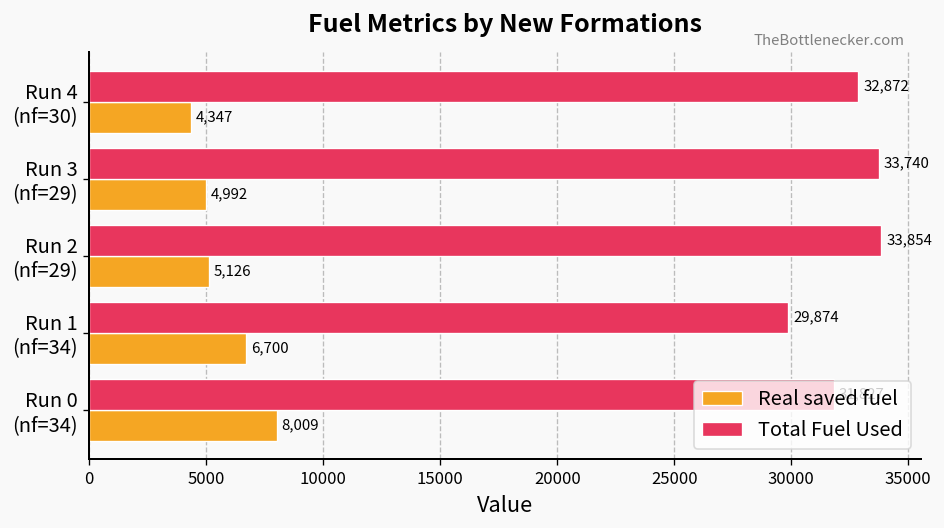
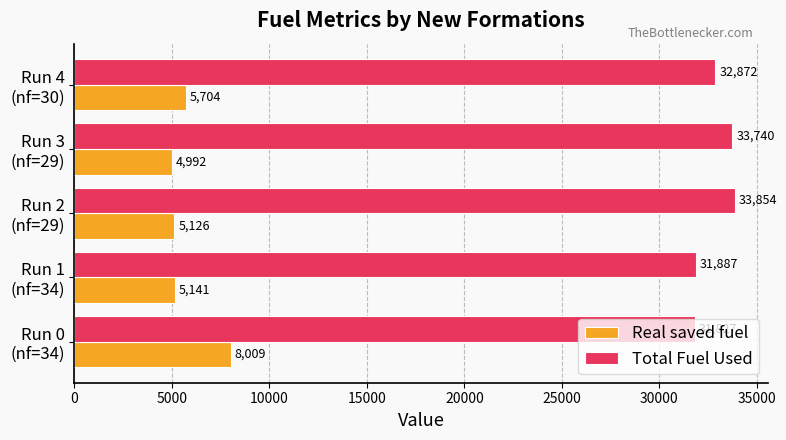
  {
    "Real saved fuel": {
-     "Run 4 (nf=30)": "4,347",
+     "Run 4 (nf=30)": "5,704",
      "Run 3 (nf=29)": "4,992",
      "Run 2 (nf=29)": "5,126",
-     "Run 1 (nf=34)": "6,700",
+     "Run 1 (nf=34)": "5,141",
      "Run 0 (nf=34)": "8,009"
    },
    "Total Fuel Used": {
      "Run 4 (nf=30)": "32,872",
      "Run 3 (nf=29)": "33,740",
      "Run 2 (nf=29)": "33,854",
-     "Run 1 (nf=34)": "29,874"
+     "Run 1 (nf=34)": "31,887"
    }
  }
